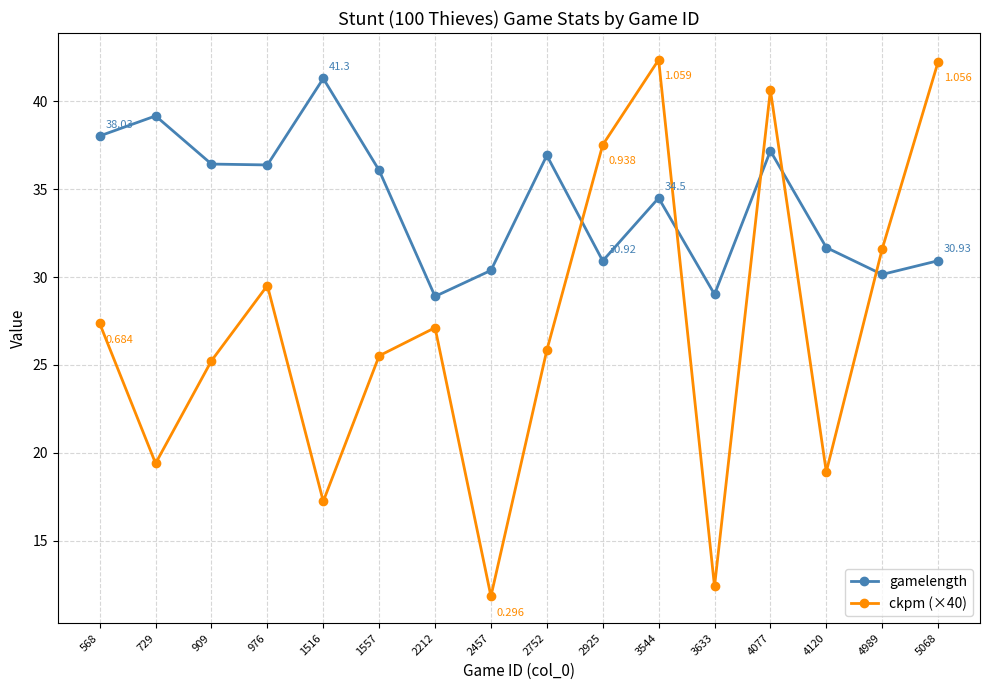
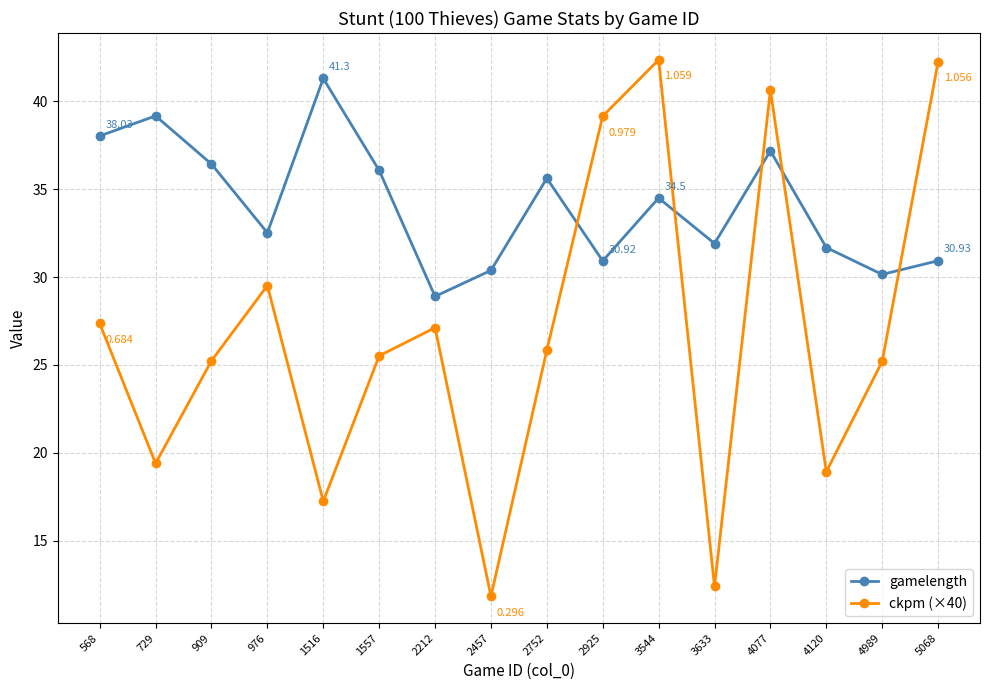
  {
    "gamelength": {
      "729": 39.2,
      "909": 36.4,
-     "976": 36.4,
+     "976": 32.5,
      "1557": 36.1,
      "2212": 28.9,
      "2457": 30.4,
-     "2752": 36.9,
-     "3633": 29.0,
+     "2752": 35.6,
+     "3633": 31.9,
      "4077": 37.2,
      "4120": 31.7,
      "4989": 30.2
    },
    "ckpm (×40)": {
-     "2925": 0.938,
-     "4989": 31.6
+     "2925": 0.979,
+     "4989": 25.2
    }
  }
